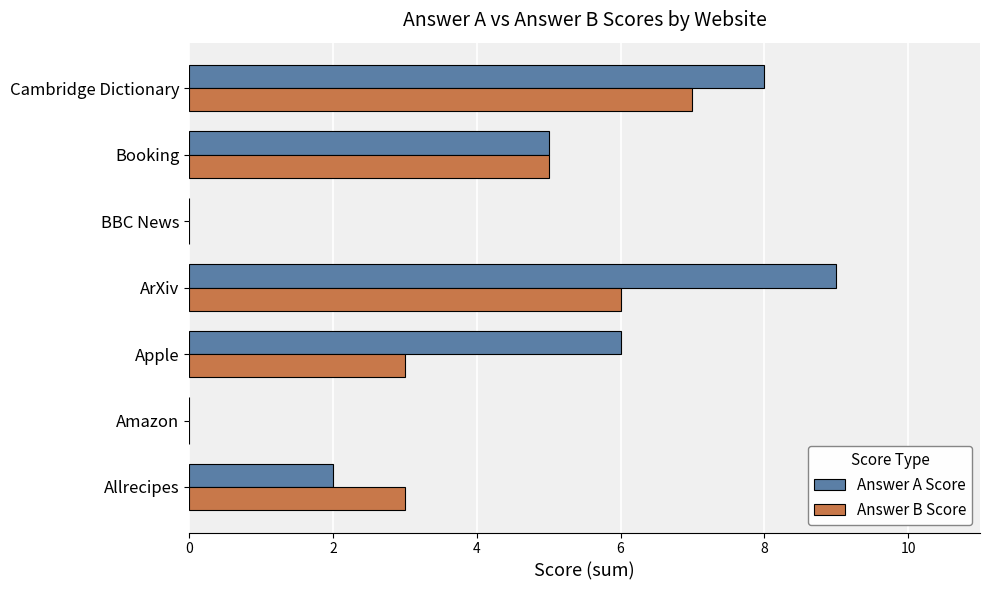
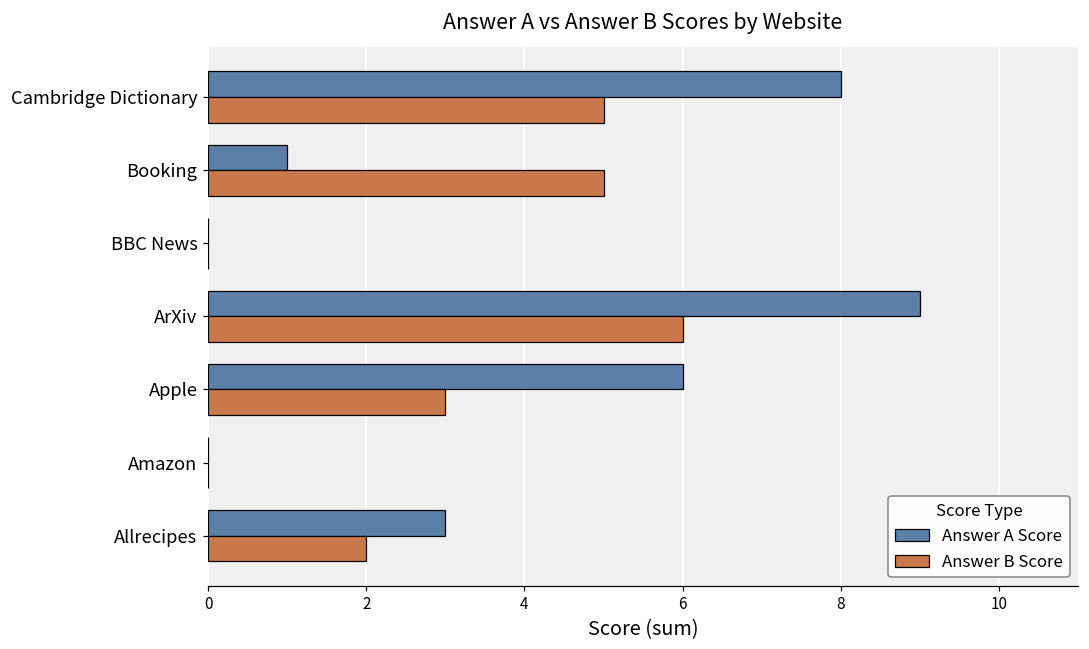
  {
    "Answer A Score": {
      "Cambridge Dictionary": 8,
-     "Booking": 5,
+     "Booking": 1,
      "BBC News": 0,
      "ArXiv": 9,
      "Apple": 6,
      "Amazon": 0,
-     "Allrecipes": 2
+     "Allrecipes": 3
    },
    "Answer B Score": {
-     "Cambridge Dictionary": 7,
+     "Cambridge Dictionary": 5,
      "Booking": 5,
      "BBC News": 0,
      "ArXiv": 6,
      "Apple": 3,
      "Amazon": 0,
-     "Allrecipes": 3
+     "Allrecipes": 2
    }
  }
